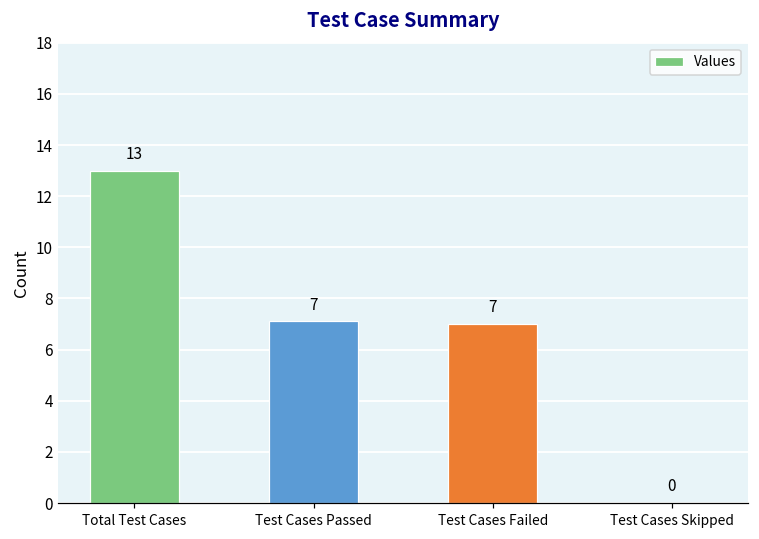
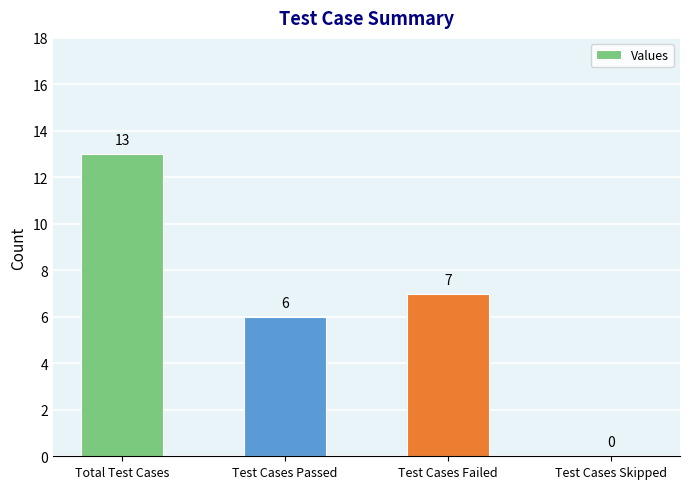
  {
    "Total Test Cases": 13,
-   "Test Cases Passed": 7,
+   "Test Cases Passed": 6,
    "Test Cases Failed": 7,
    "Test Cases Skipped": 0
  }
